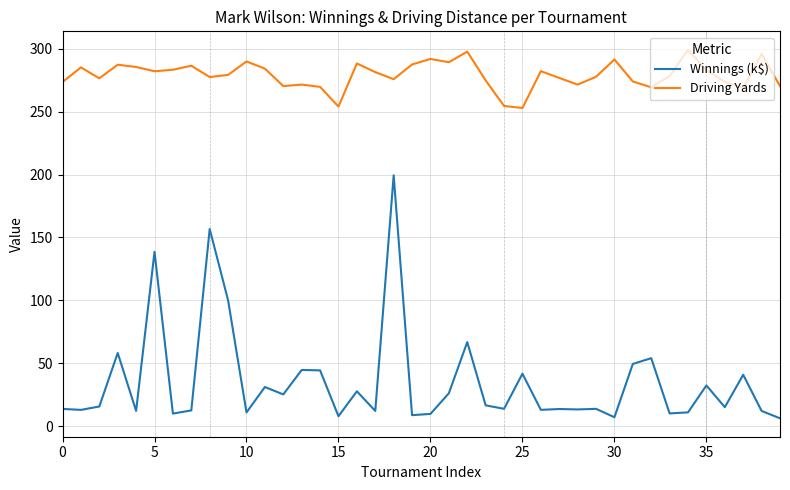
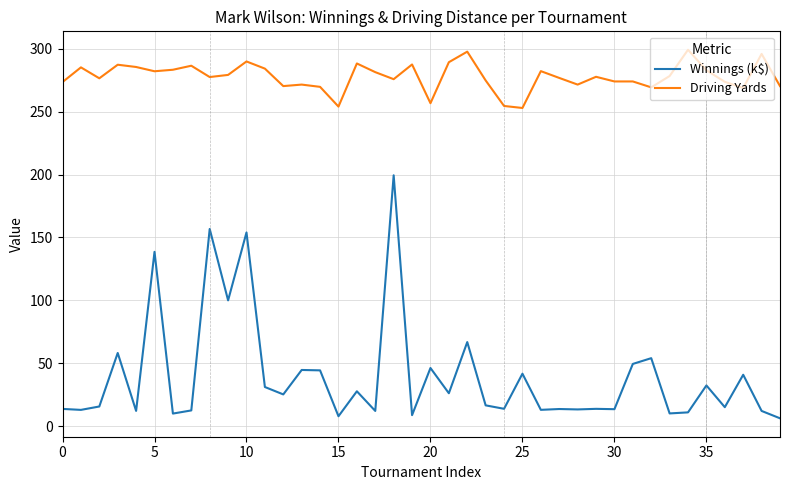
  {
    "Winnings (k$)": {
      "0": 14,
      "5": 139,
-     "10": 11,
+     "10": 154,
      "15": 8,
-     "20": 10,
+     "20": 46,
      "25": 42,
-     "30": 7,
+     "30": 13,
      "35": 32
    },
    "Driving Yards": {
      "0": 274,
      "5": 282,
      "10": 290,
      "15": 254,
-     "20": 292,
+     "20": 257,
      "25": 253,
-     "30": 292
+     "30": 274
    }
  }
